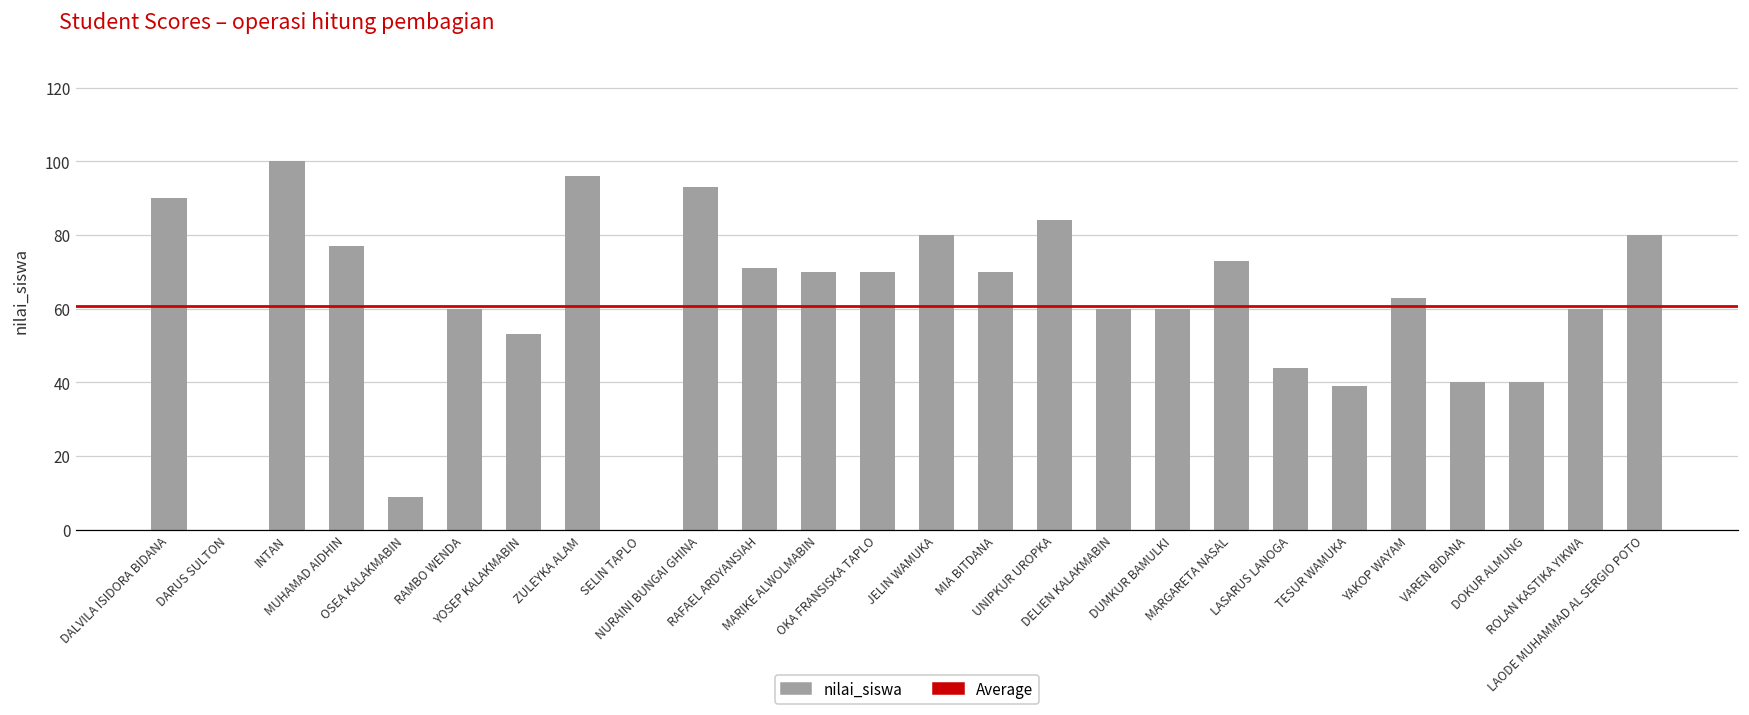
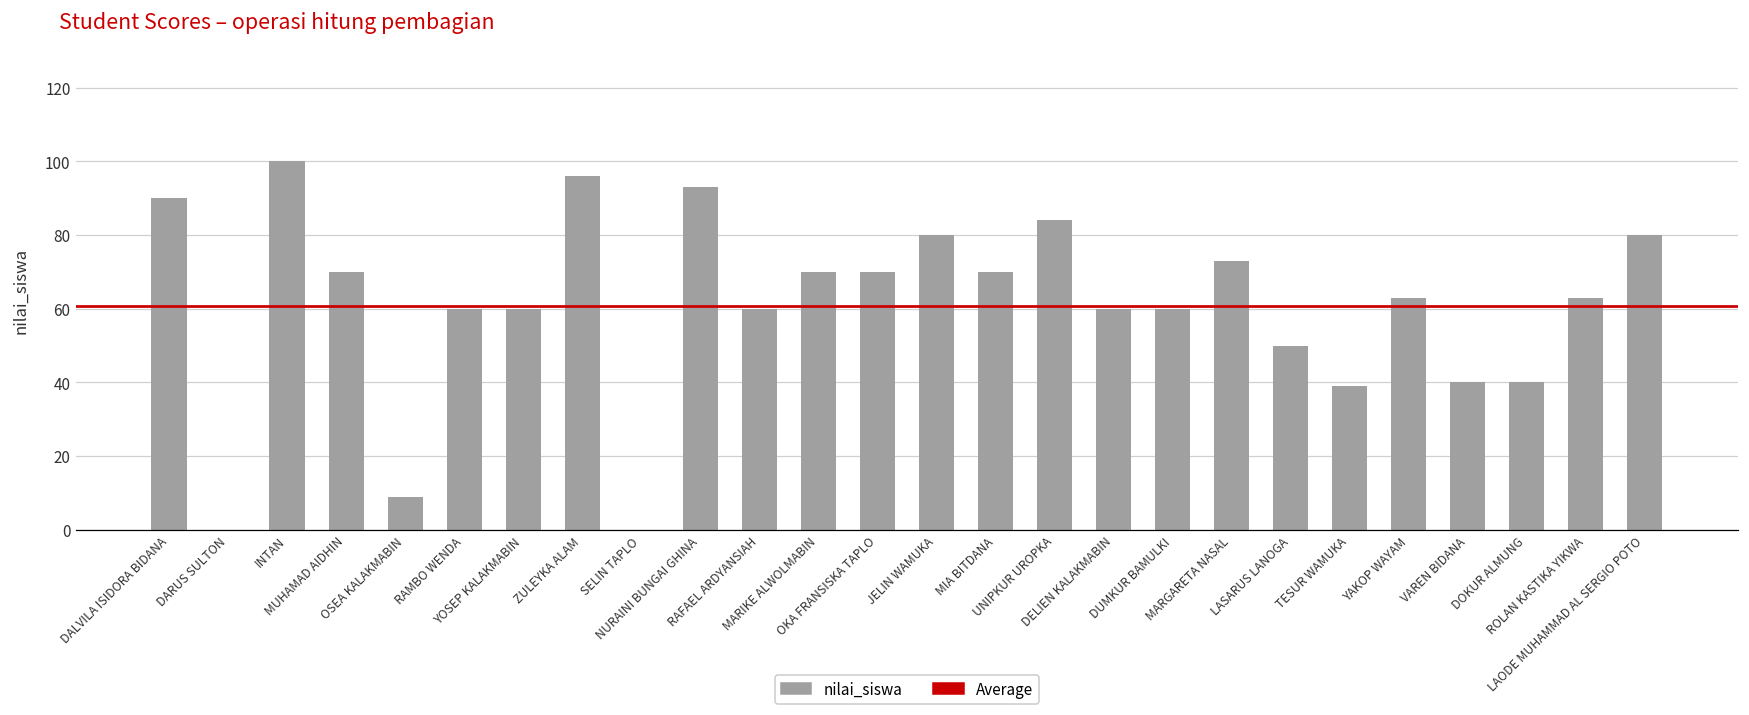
  {
    "DALVILA ISIDORA BIDANA": 90,
    "DARUS SULTON": 0,
    "INTAN": 100,
-   "MUHAMAD AIDHIN": 77,
+   "MUHAMAD AIDHIN": 70,
    "OSEA KALAKMABIN": 9,
    "RAMBO WENDA": 60,
-   "YOSEP KALAKMABIN": 53,
+   "YOSEP KALAKMABIN": 60,
    "ZULEYKA ALAM": 96,
    "SELIN TAPLO": 0,
    "NURAINI BUNGAI GHINA": 93,
-   "RAFAEL ARDYANSIAH": 71,
+   "RAFAEL ARDYANSIAH": 60,
    "MARIKE ALWOLMABIN": 70,
    "OKA FRANSISKA TAPLO": 70,
    "JELIN WAMUKA": 80,
    "MIA BITDANA": 70,
    "UNIPKUR UROPKA": 84,
    "DELIEN KALAKMABIN": 60,
    "DUMKUR BAMULKI": 60,
    "MARGARETA NASAL": 73,
-   "LASARUS LANOGA": 44,
+   "LASARUS LANOGA": 50,
    "TESUR WAMUKA": 39,
    "YAKOP WAYAM": 63,
    "VAREN BIDANA": 40,
    "DOKUR ALMUNG": 40,
-   "ROLAN KASTIKA YIKWA": 60,
+   "ROLAN KASTIKA YIKWA": 63,
    "LAODE MUHAMMAD AL SERGIO POTO": 80
  }
